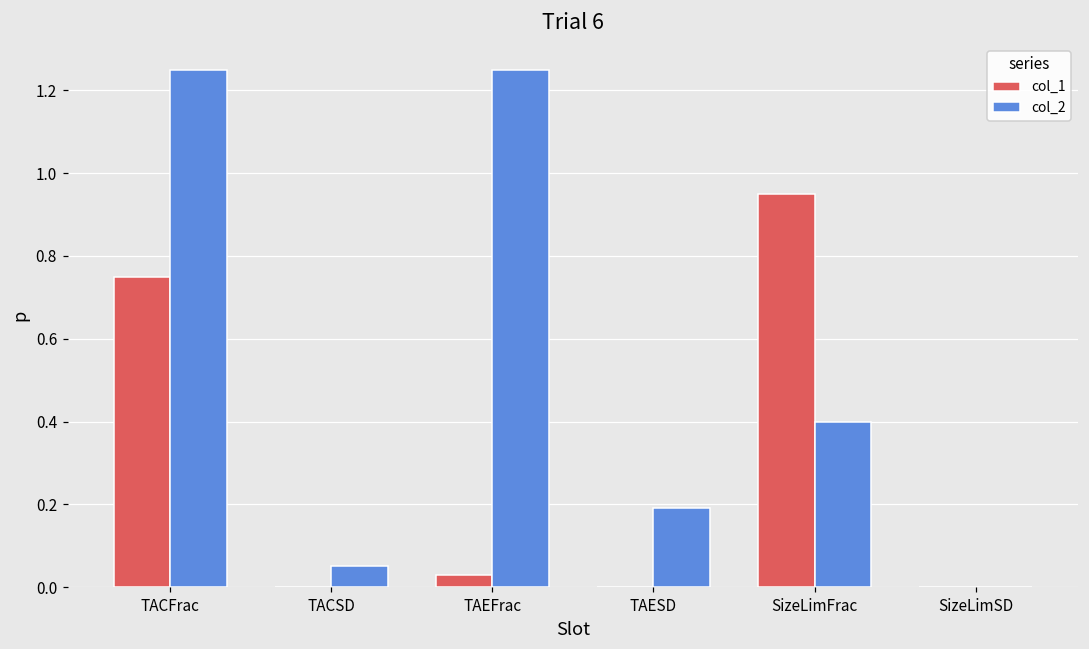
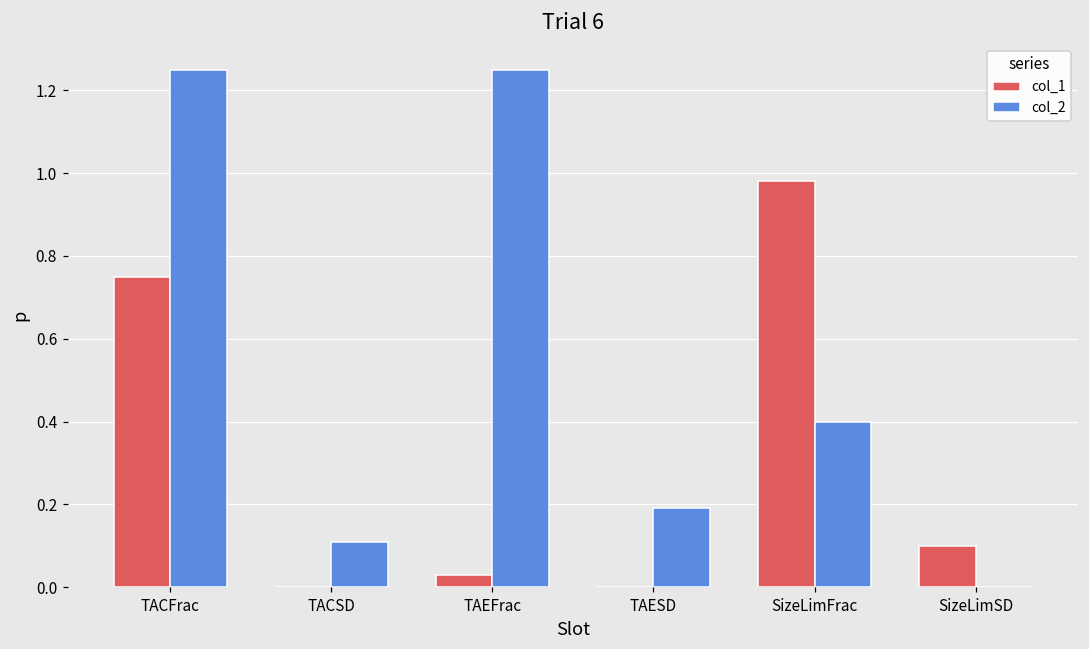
  {
    "col_1": {
      "TACFrac": 0.75,
      "TACSD": 0.00,
      "TAEFrac": 0.03,
      "TAESD": 0.00,
-     "SizeLimFrac": 0.95,
-     "SizeLimSD": 0.0
+     "SizeLimFrac": 0.98,
+     "SizeLimSD": 0.1
    },
    "col_2": {
      "TACFrac": 1.25,
-     "TACSD": 0.05,
+     "TACSD": 0.11,
      "TAEFrac": 1.25,
      "TAESD": 0.19,
      "SizeLimFrac": 0.40,
      "SizeLimSD": 0.00
    }
  }
